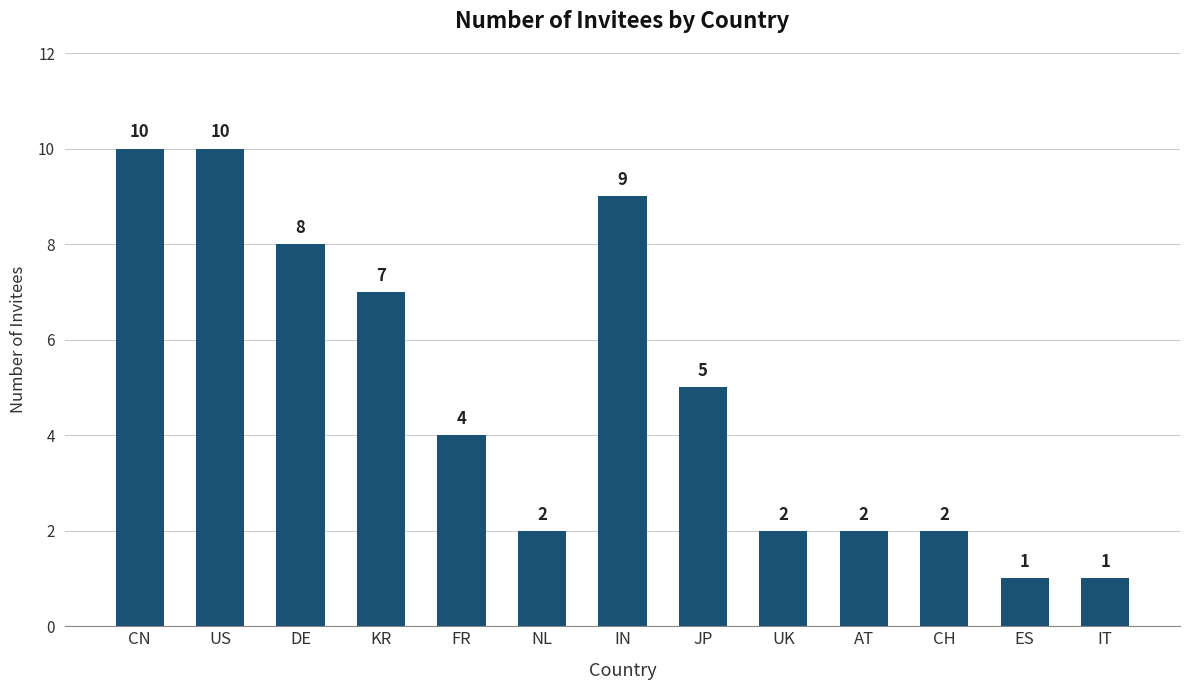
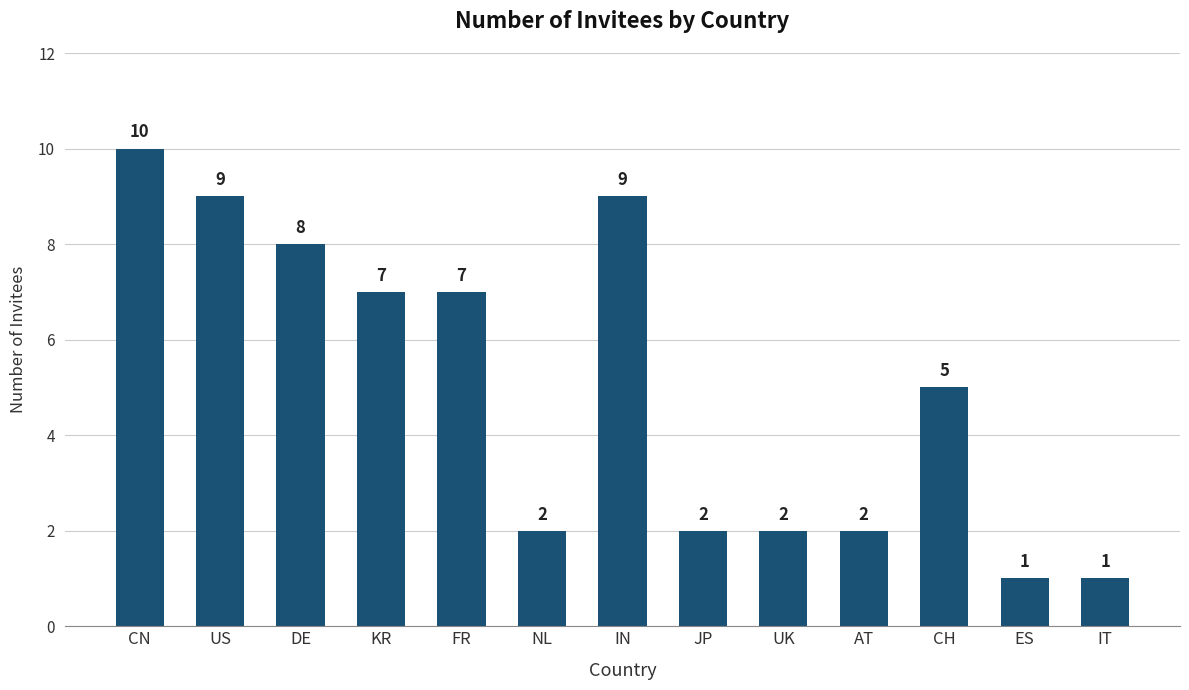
  {
    "CN": 10,
-   "US": 10,
+   "US": 9,
    "DE": 8,
    "KR": 7,
-   "FR": 4,
+   "FR": 7,
    "NL": 2,
    "IN": 9,
-   "JP": 5,
+   "JP": 2,
    "UK": 2,
    "AT": 2,
-   "CH": 2,
+   "CH": 5,
    "ES": 1,
    "IT": 1
  }
